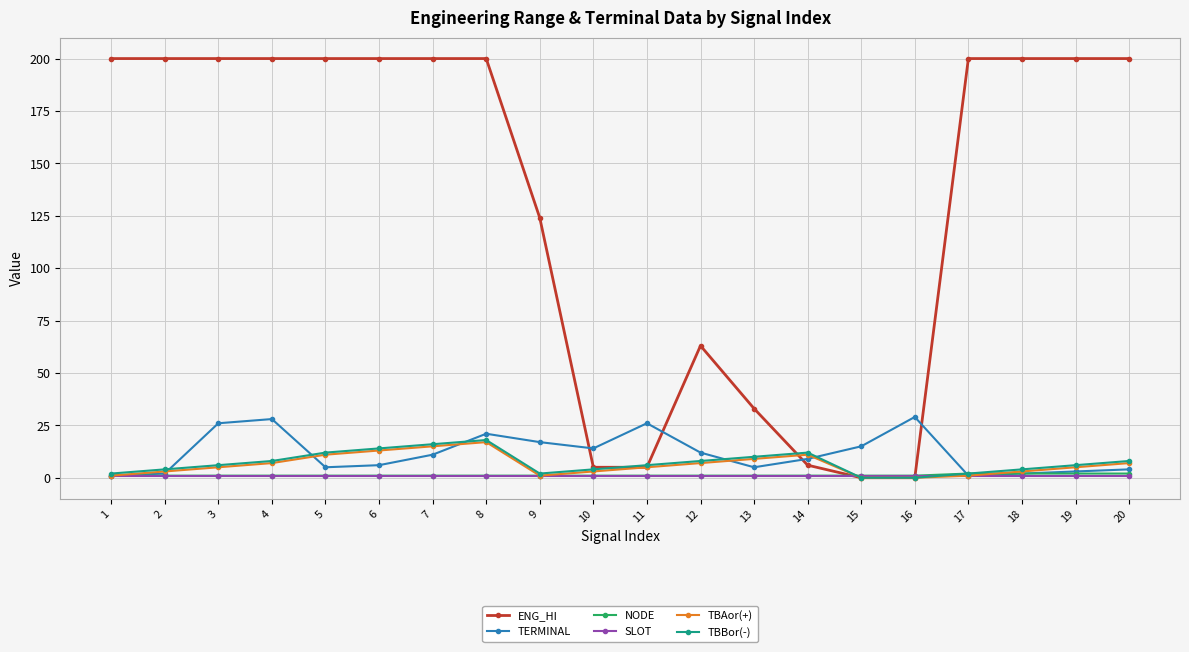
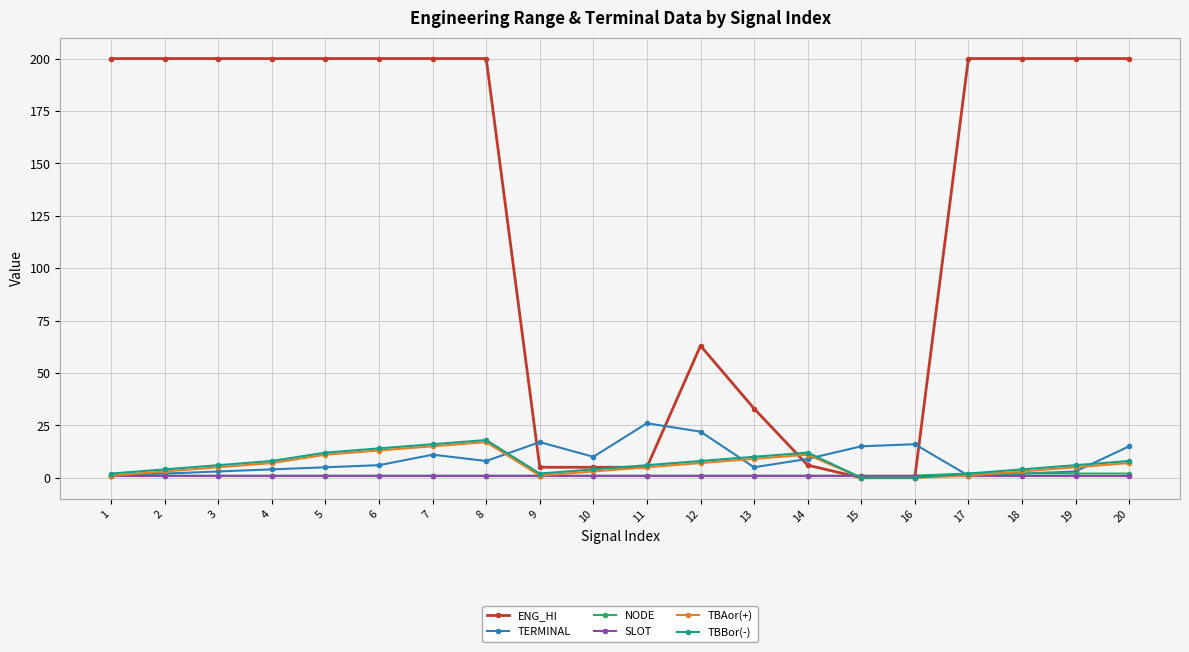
  {
    "ENG_HI": {
      "1": 200,
      "2": 200,
      "3": 200,
      "4": 200,
      "5": 200,
      "6": 200,
      "7": 200,
      "8": 200,
-     "9": 124,
+     "9": 5,
      "12": 63,
      "13": 33,
      "14": 6,
      "17": 200,
      "18": 200,
      "19": 200,
      "20": 200
    },
    "TERMINAL": {
-     "3": 26,
-     "4": 28,
+     "3": 3,
+     "4": 4,
      "5": 5,
      "6": 6,
      "7": 11,
-     "8": 21,
+     "8": 8,
      "9": 17,
-     "10": 14,
+     "10": 10,
      "11": 26,
-     "12": 12,
+     "12": 22,
      "13": 5,
      "14": 9,
      "15": 15,
-     "16": 29,
-     "20": 4
+     "16": 16,
+     "20": 15
    }
  }
